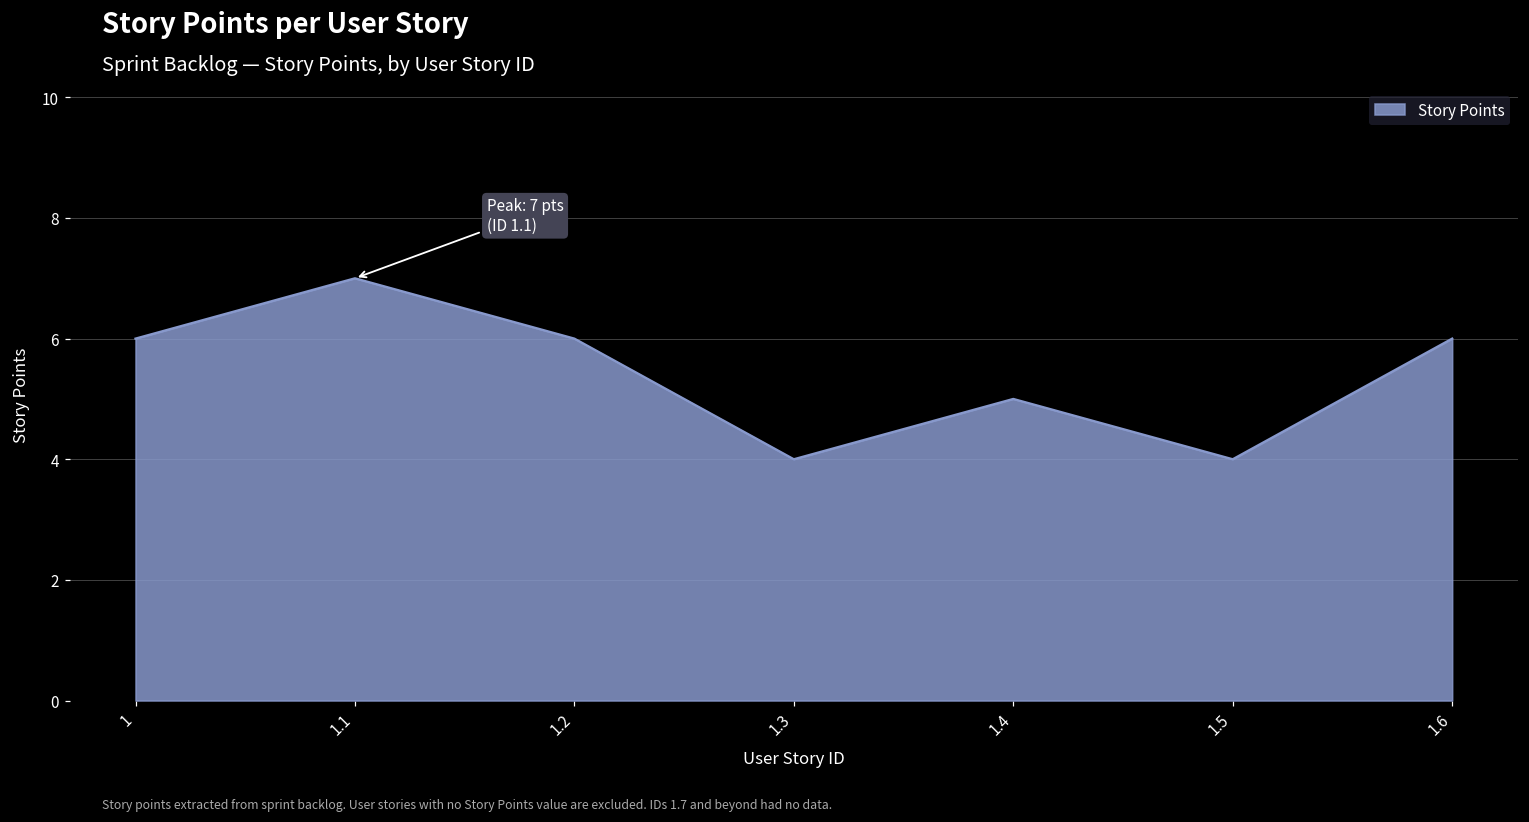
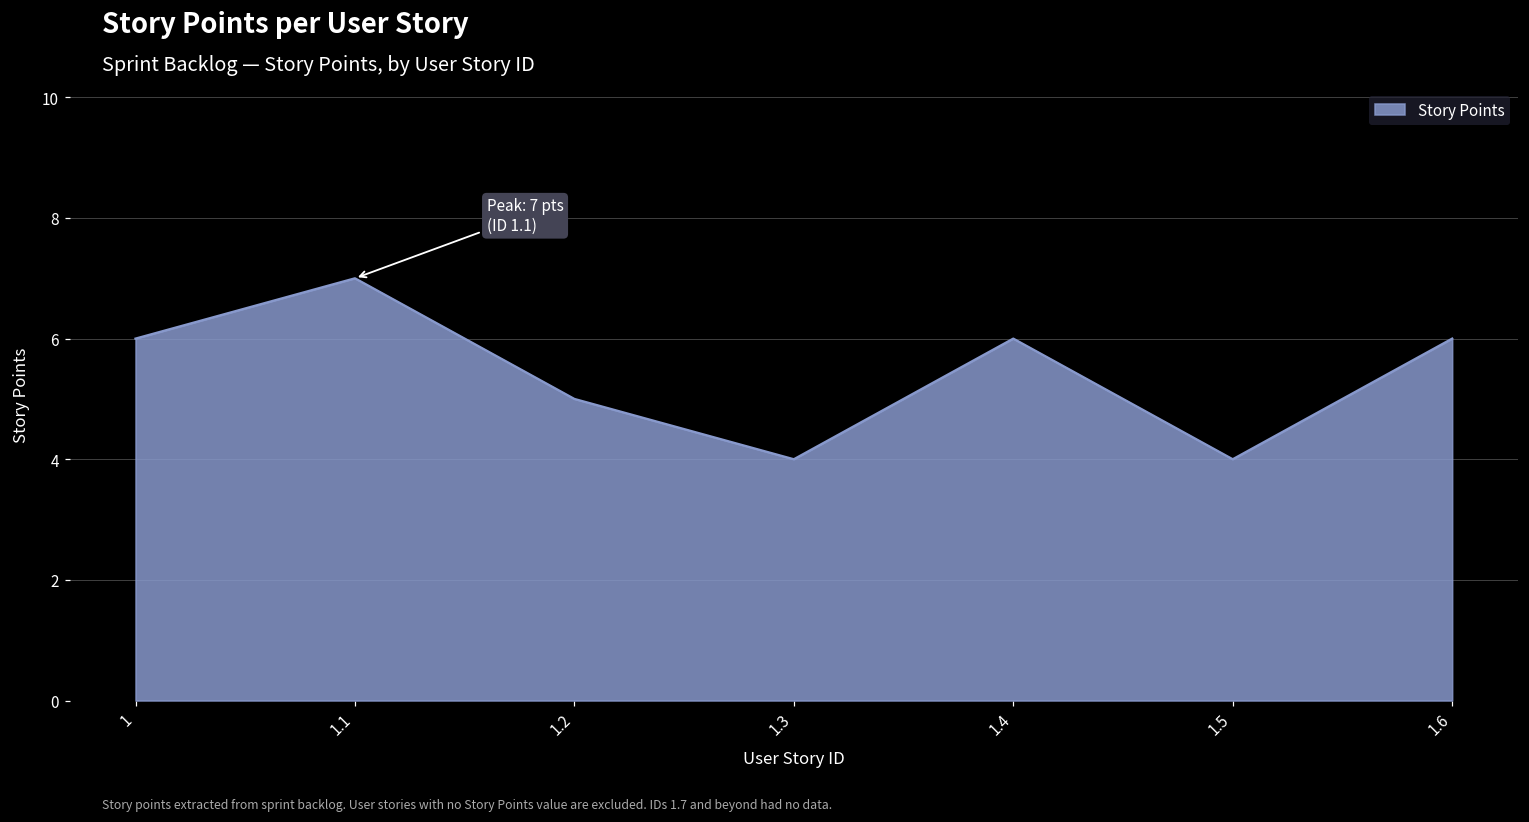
  {
    "1": 6,
-   "1.2": 6,
+   "1.2": 5,
    "1.3": 4,
-   "1.4": 5,
+   "1.4": 6,
    "1.5": 4,
    "1.6": 6
  }
